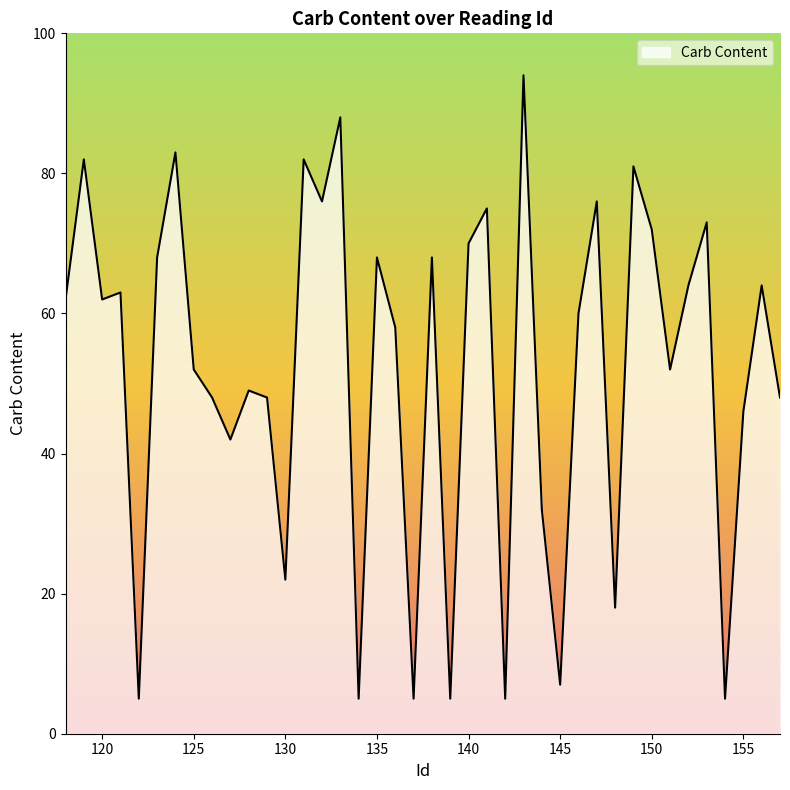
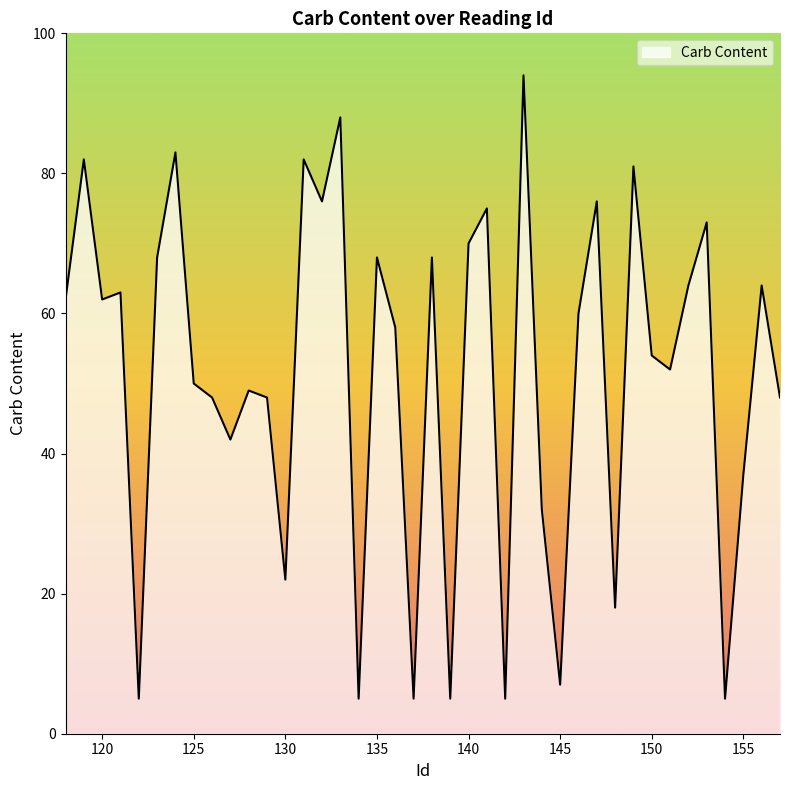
  {
    "120": 62,
-   "125": 52,
+   "125": 50,
    "130": 22,
    "135": 68,
    "140": 70,
    "145": 7,
-   "150": 72,
-   "155": 46
+   "150": 54,
+   "155": 37
  }
